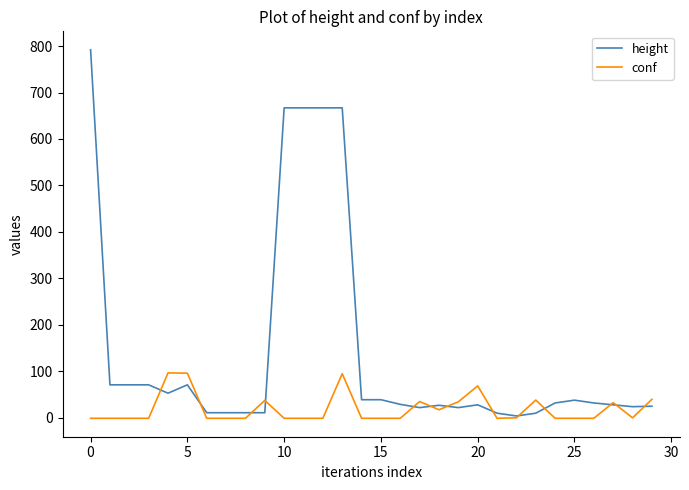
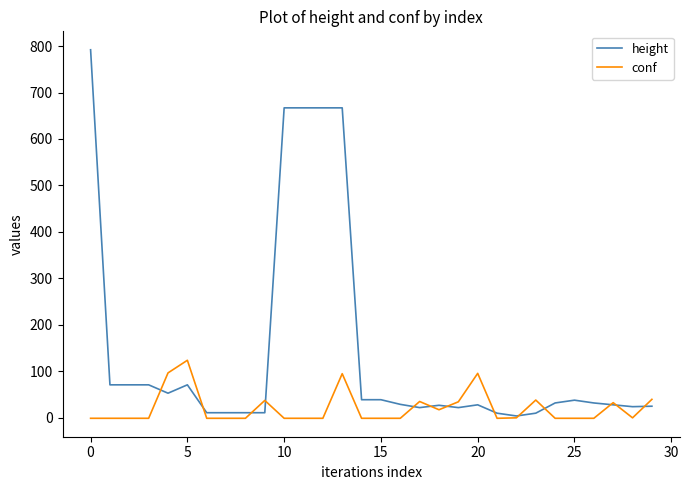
  {
    "height": {
      "0": 790,
      "5": 70,
      "10": 670,
      "15": 40,
      "20": 30,
      "25": 40
    },
    "conf": {
      "0": 0,
-     "5": 100,
+     "5": 120,
      "10": 0,
      "15": 0,
-     "20": 70,
+     "20": 100,
      "25": 0
    }
  }
